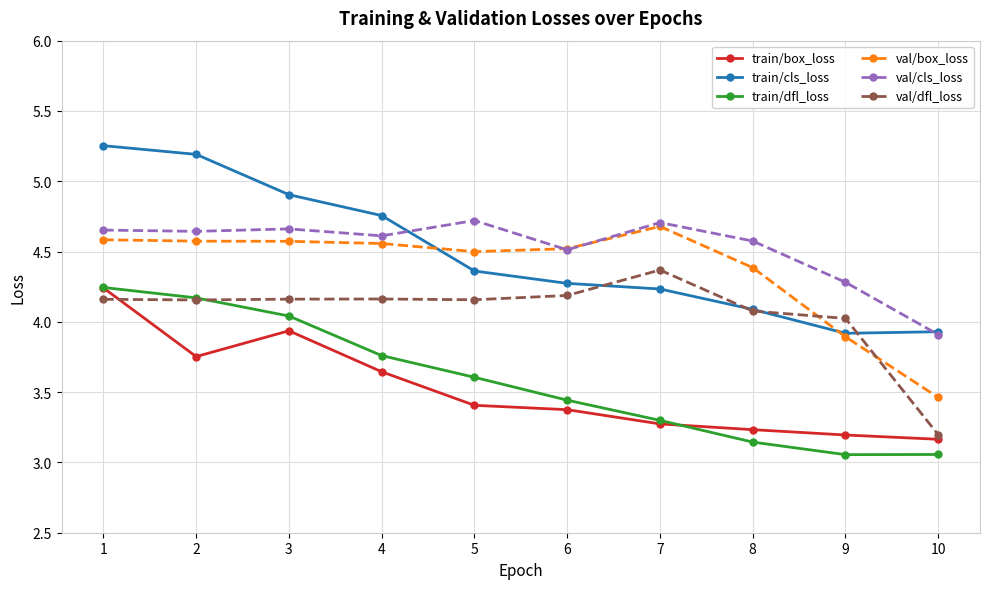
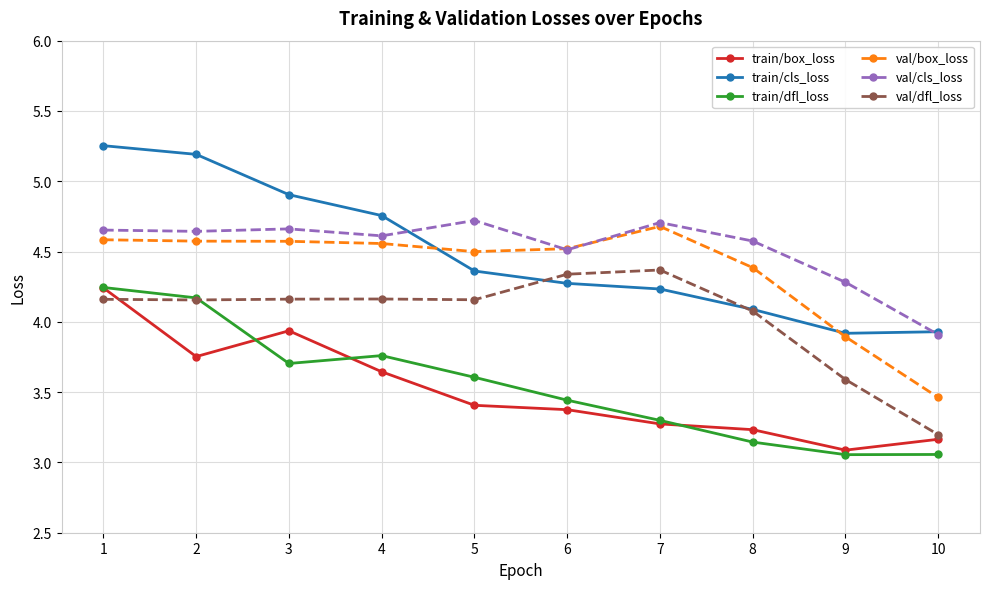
  {
    "train/box_loss": {
      "2": 3.75,
      "3": 3.94,
      "4": 3.64,
      "5": 3.41,
      "6": 3.38,
      "7": 3.27,
      "8": 3.23,
-     "9": 3.20,
+     "9": 3.09,
      "10": 3.16
    },
    "train/cls_loss": {
      "1": 5.25,
      "2": 5.19,
      "3": 4.90,
      "4": 4.76,
      "5": 4.36,
      "6": 4.27,
      "7": 4.23,
      "9": 3.92,
      "10": 3.93
    },
    "train/dfl_loss": {
-     "3": 4.04,
+     "3": 3.70,
      "4": 3.76,
      "5": 3.61,
      "6": 3.44,
      "7": 3.30,
      "8": 3.14,
      "9": 3.06,
      "10": 3.06
    },
    "val/box_loss": {
      "1": 4.58,
      "2": 4.57,
      "3": 4.57,
      "4": 4.56,
      "5": 4.50,
      "7": 4.68,
      "8": 4.39,
      "9": 3.89,
      "10": 3.46
    },
    "val/cls_loss": {
      "1": 4.65,
      "2": 4.64,
      "3": 4.66,
      "4": 4.61,
      "5": 4.72,
      "7": 4.71,
      "8": 4.57,
      "9": 4.28,
      "10": 3.91
    },
    "val/dfl_loss": {
      "1": 4.16,
      "3": 4.16,
      "4": 4.16,
      "5": 4.16,
-     "6": 4.19,
+     "6": 4.34,
      "7": 4.37,
-     "9": 4.02,
+     "9": 3.59,
      "10": 3.20
    }
  }
